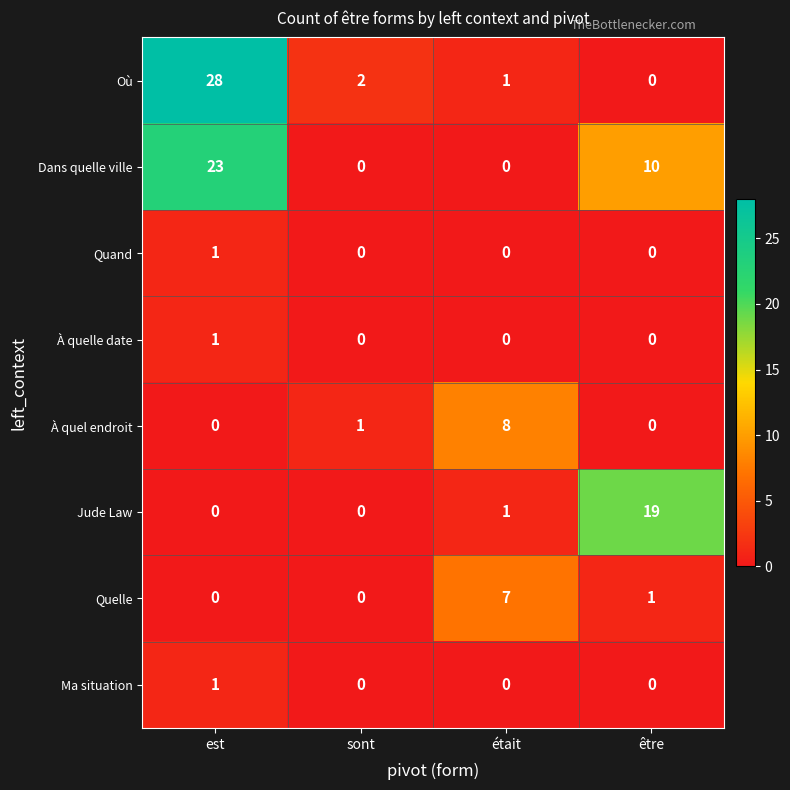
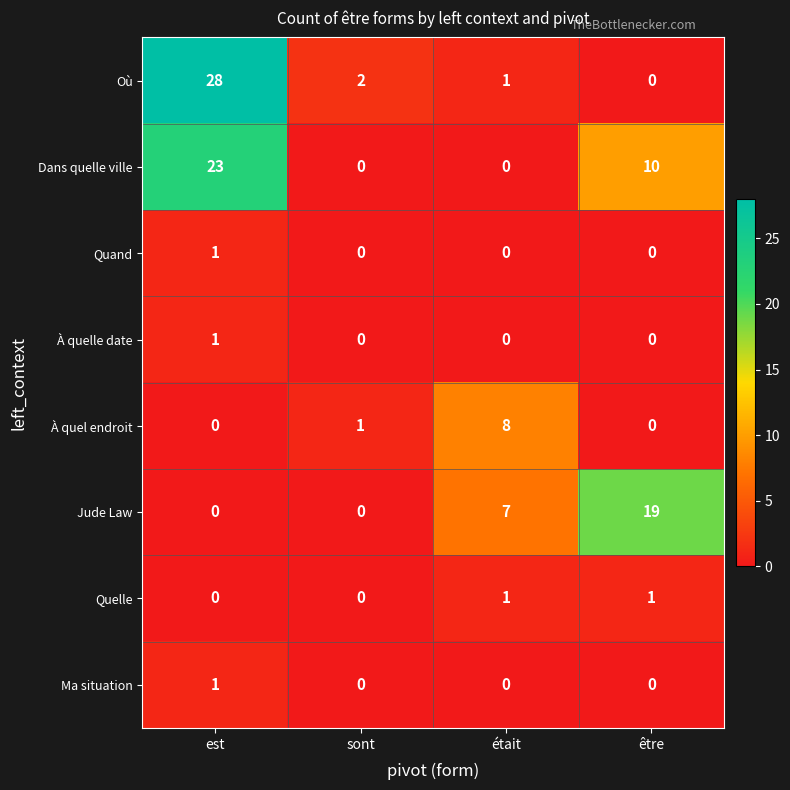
  {
    "Où": {
      "est": 28,
      "sont": 2,
      "était": 1,
      "être": 0
    },
    "Dans quelle ville": {
      "est": 23,
      "sont": 0,
      "était": 0,
      "être": 10
    },
    "Quand": {
      "est": 1,
      "sont": 0,
      "était": 0,
      "être": 0
    },
    "À quelle date": {
      "est": 1,
      "sont": 0,
      "était": 0,
      "être": 0
    },
    "À quel endroit": {
      "est": 0,
      "sont": 1,
      "était": 8,
      "être": 0
    },
    "Jude Law": {
      "est": 0,
      "sont": 0,
-     "était": 1,
+     "était": 7,
      "être": 19
    },
    "Quelle": {
      "est": 0,
      "sont": 0,
-     "était": 7,
+     "était": 1,
      "être": 1
    },
    "Ma situation": {
      "est": 1,
      "sont": 0,
      "était": 0,
      "être": 0
    }
  }
